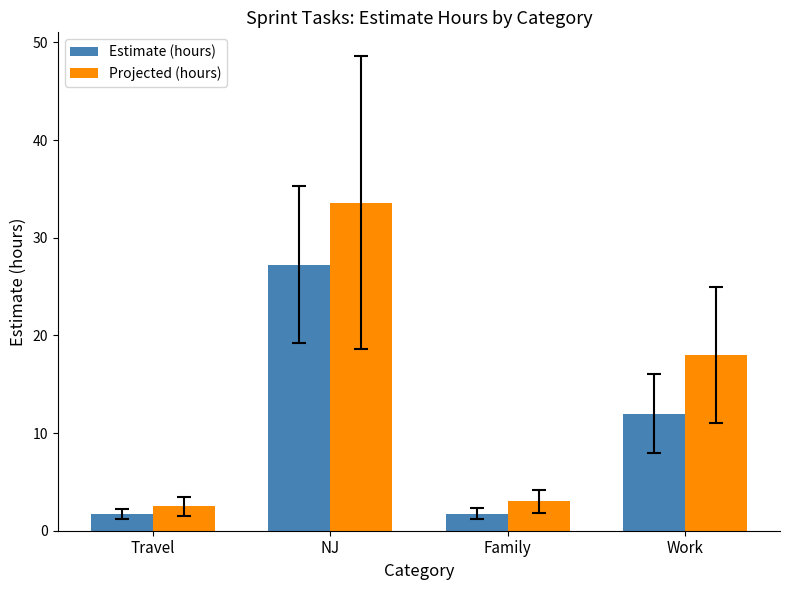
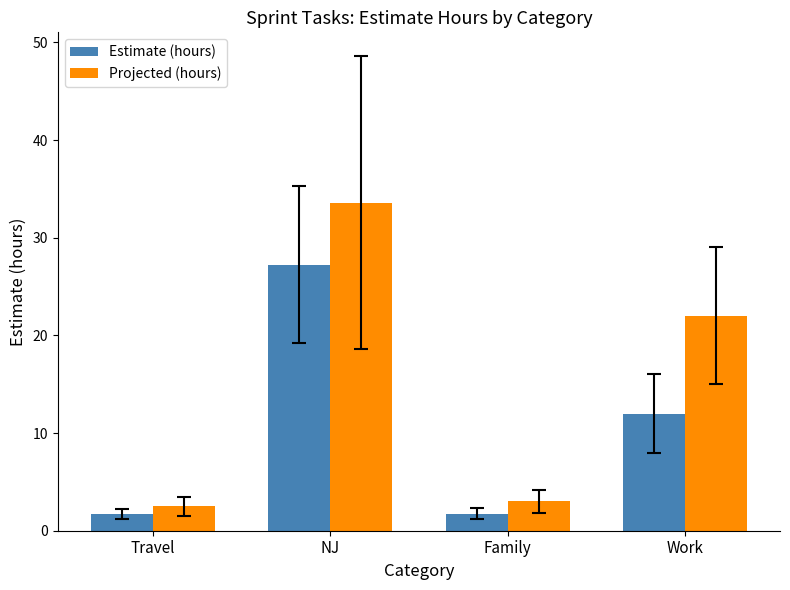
  {
    "Projected (hours)": {
      "Travel": 3,
      "NJ": 34,
      "Family": 3,
-     "Work": 18
+     "Work": 22
    }
  }
